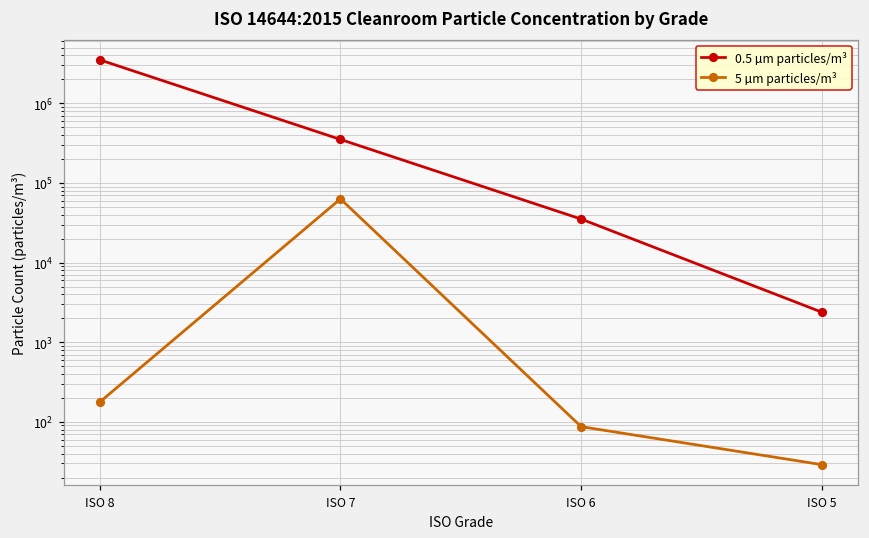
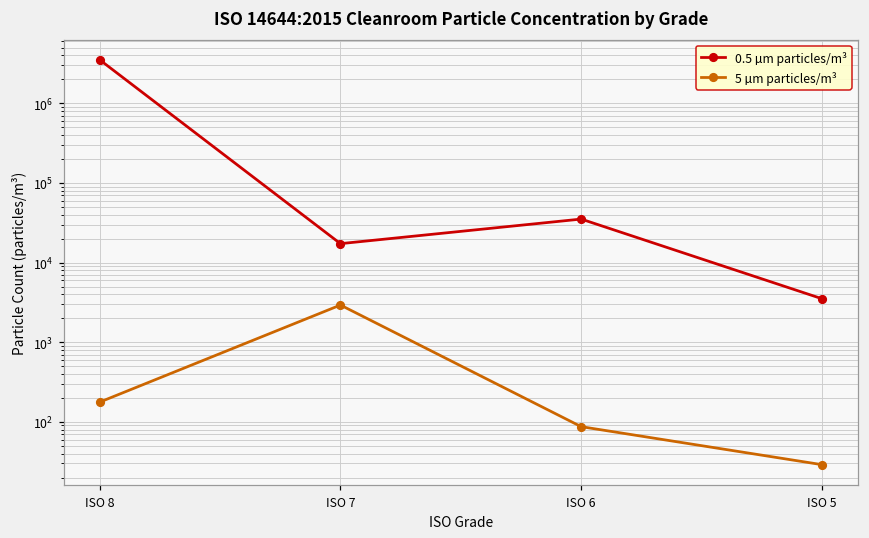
  {
    "0.5 µm particles/m³": {
      "ISO 8": 4000000,
-     "ISO 7": 400000,
+     "ISO 7": 17000,
      "ISO 6": 40000,
-     "ISO 5": 2400
+     "ISO 5": 4000
    },
    "5 µm particles/m³": {
      "ISO 8": 180,
-     "ISO 7": 60000,
+     "ISO 7": 2900,
      "ISO 6": 90,
      "ISO 5": 29
    }
  }
